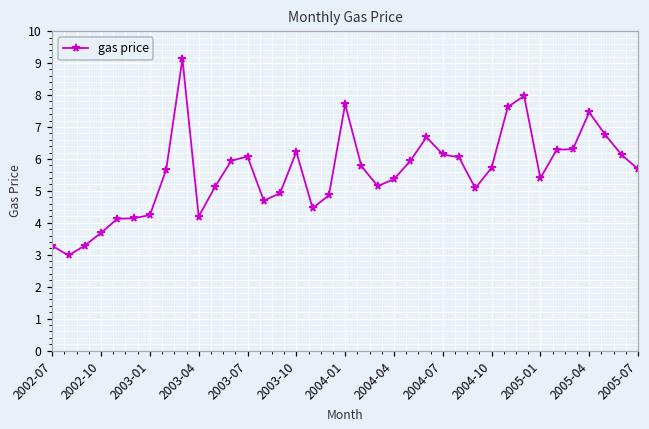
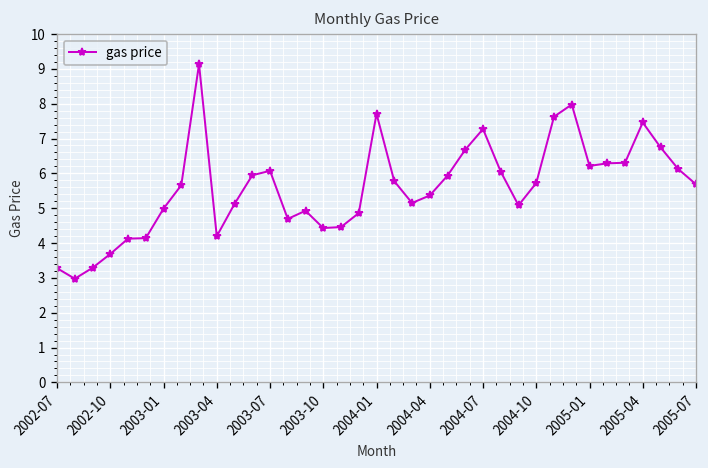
  {
    "2002-07": 3.3,
    "2002-10": 3.7,
-   "2003-01": 4.2,
+   "2003-01": 5.0,
    "2003-04": 4.2,
    "2003-07": 6.1,
-   "2003-10": 6.2,
+   "2003-10": 4.4,
    "2004-01": 7.7,
    "2004-04": 5.4,
-   "2004-07": 6.1,
+   "2004-07": 7.3,
    "2004-10": 5.7,
-   "2005-01": 5.4,
+   "2005-01": 6.2,
    "2005-04": 7.5,
    "2005-07": 5.7
  }
